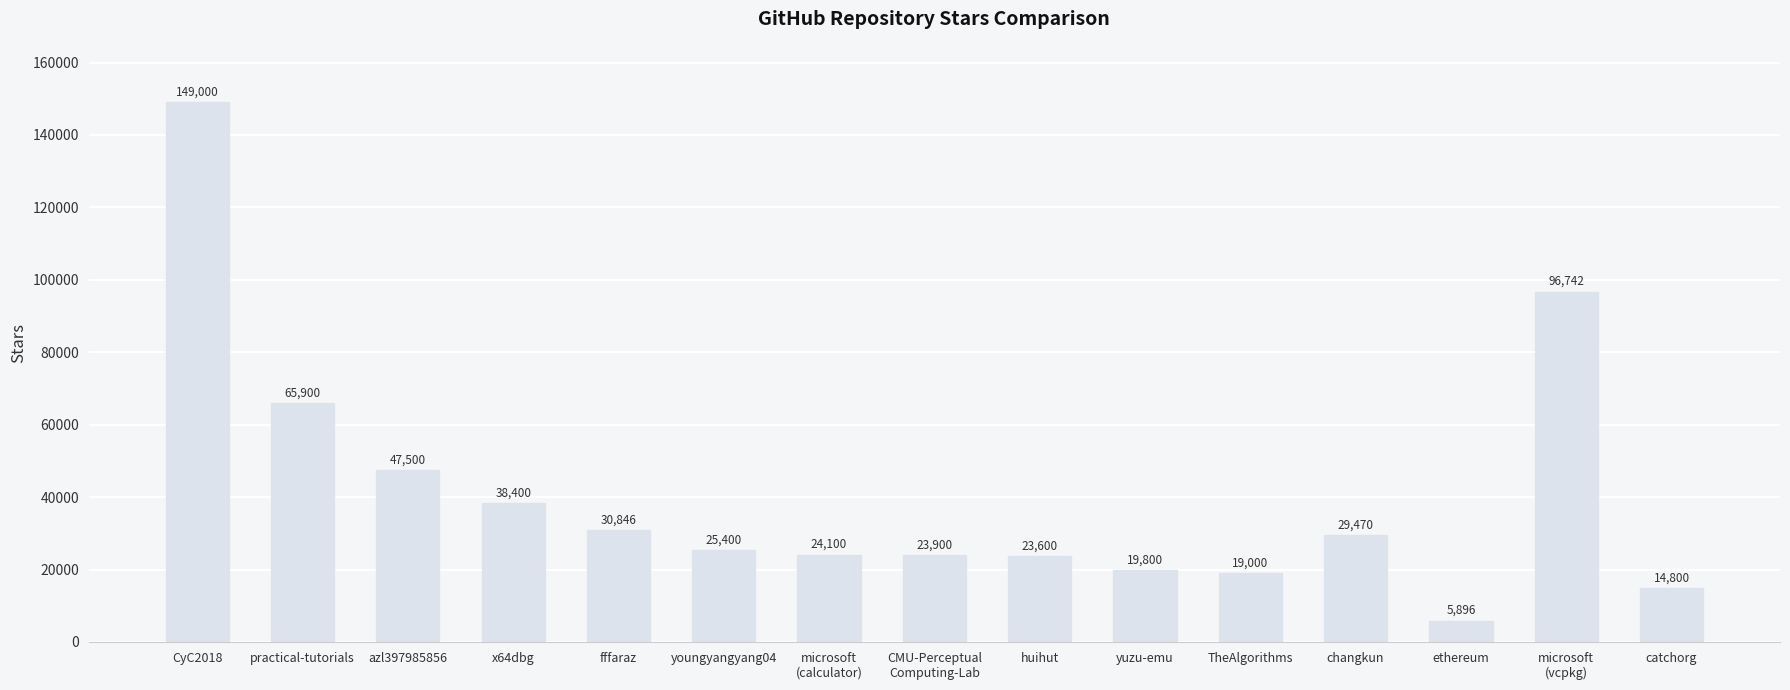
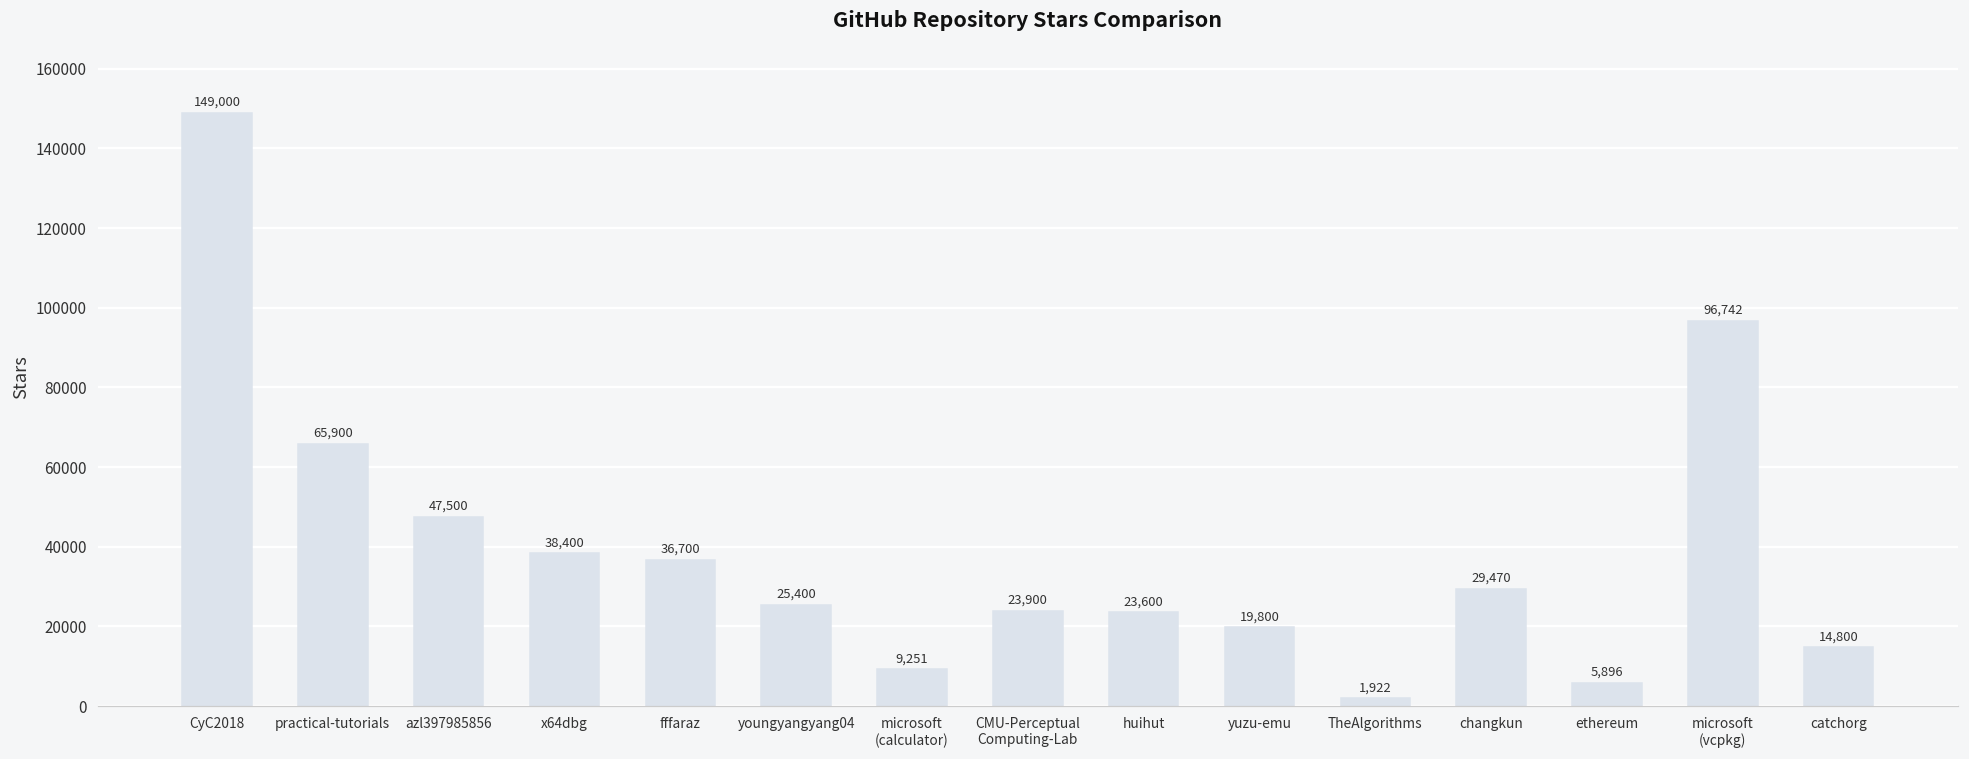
  {
    "CyC2018": "149,000",
    "practical-tutorials": "65,900",
    "azl397985856": "47,500",
    "x64dbg": "38,400",
-   "fffaraz": "30,846",
+   "fffaraz": "36,700",
    "youngyangyang04": "25,400",
-   "microsoft (calculator)": "24,100",
+   "microsoft (calculator)": "9,251",
    "CMU-Perceptual Computing-Lab": "23,900",
    "huihut": "23,600",
    "yuzu-emu": "19,800",
-   "TheAlgorithms": "19,000",
+   "TheAlgorithms": "1,922",
    "changkun": "29,470",
    "ethereum": "5,896",
    "microsoft (vcpkg)": "96,742",
    "catchorg": "14,800"
  }
